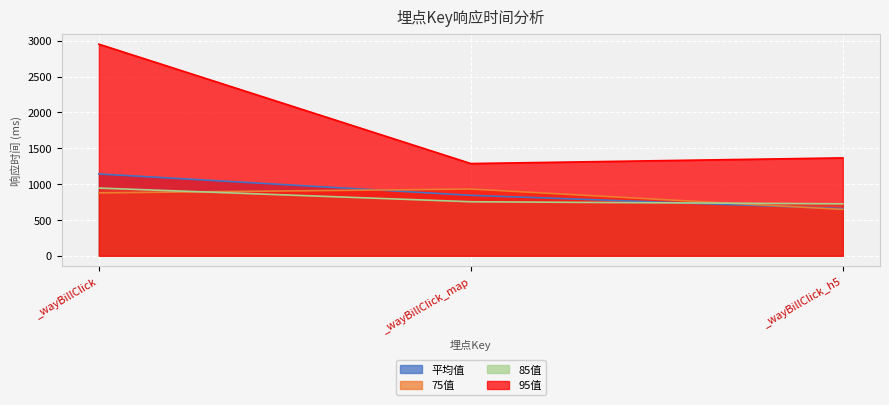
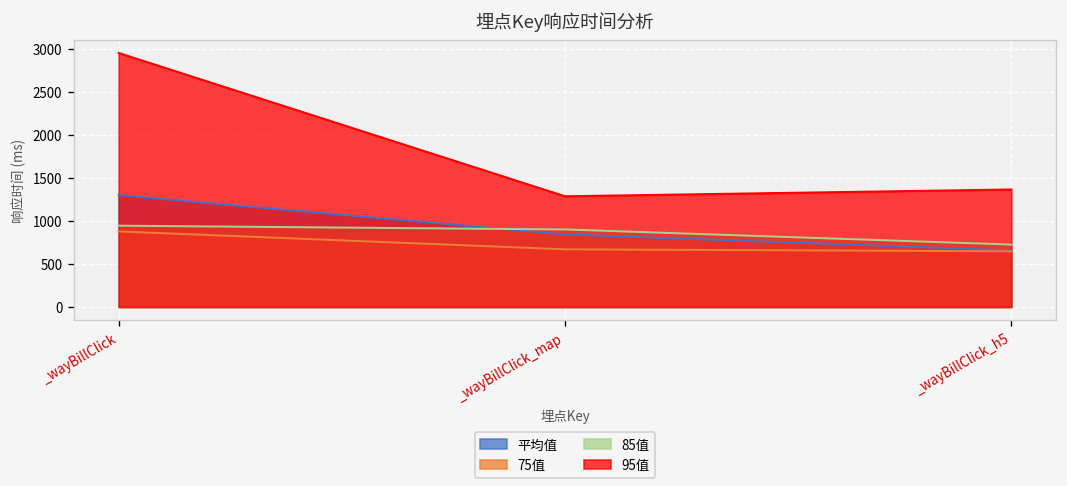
  {
    "平均值": {
-     "_wayBillClick": 1100,
+     "_wayBillClick": 1300,
      "_wayBillClick_map": 800
    },
    "75值": {
      "_wayBillClick": 900,
-     "_wayBillClick_map": 900
+     "_wayBillClick_map": 700
    },
    "85值": {
      "_wayBillClick": 900,
-     "_wayBillClick_map": 800,
+     "_wayBillClick_map": 900,
      "_wayBillClick_h5": 700
    },
    "95值": {
      "_wayBillClick": 3000,
      "_wayBillClick_map": 1300,
      "_wayBillClick_h5": 1400
    }
  }
